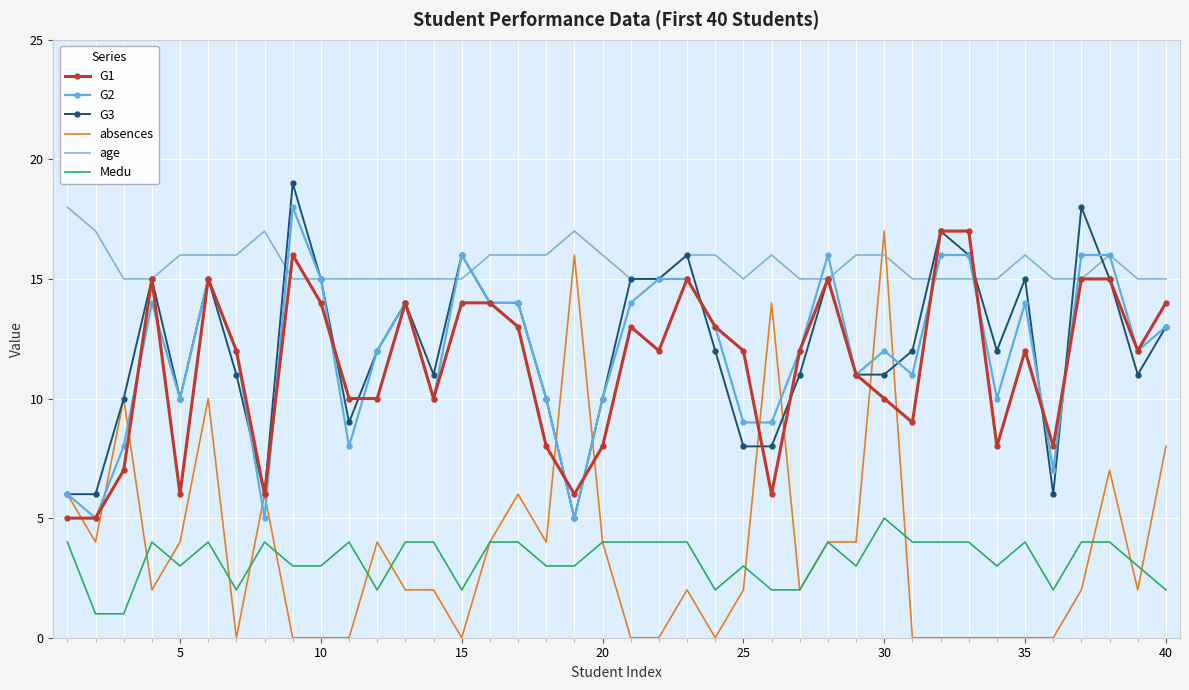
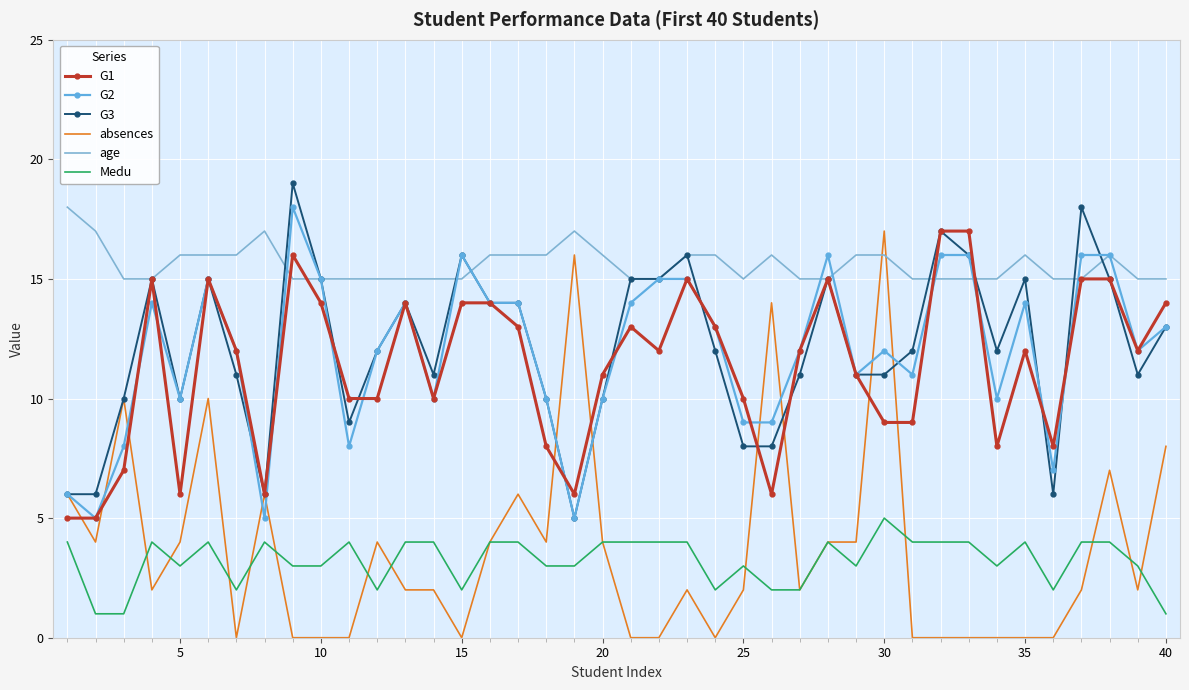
  {
    "G1": {
      "5": 6,
      "10": 14,
      "15": 14,
-     "20": 8,
-     "25": 12,
-     "30": 10,
+     "20": 11,
+     "25": 10,
+     "30": 9,
      "35": 12,
      "40": 14
    },
    "G3": {
      "25": 8,
      "30": 11,
      "35": 15
    },
    "absences": {
      "5": 4,
      "10": 0,
      "15": 0,
      "25": 2,
      "30": 17,
      "35": 0,
      "40": 8
    },
    "Medu": {
      "5": 3,
      "10": 3,
      "15": 2,
      "25": 3,
      "30": 5,
      "35": 4,
-     "40": 2
+     "40": 1
    }
  }
